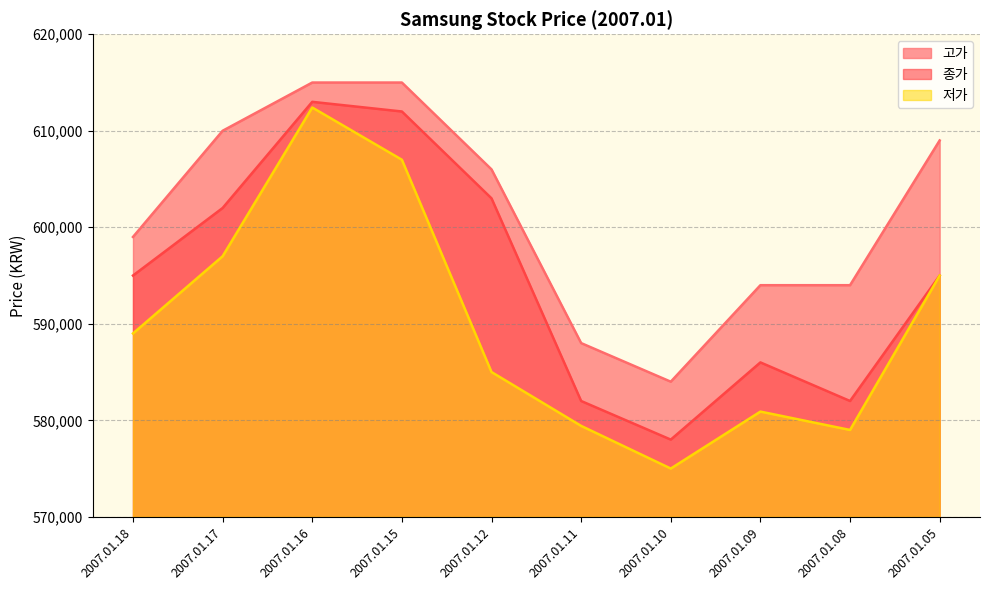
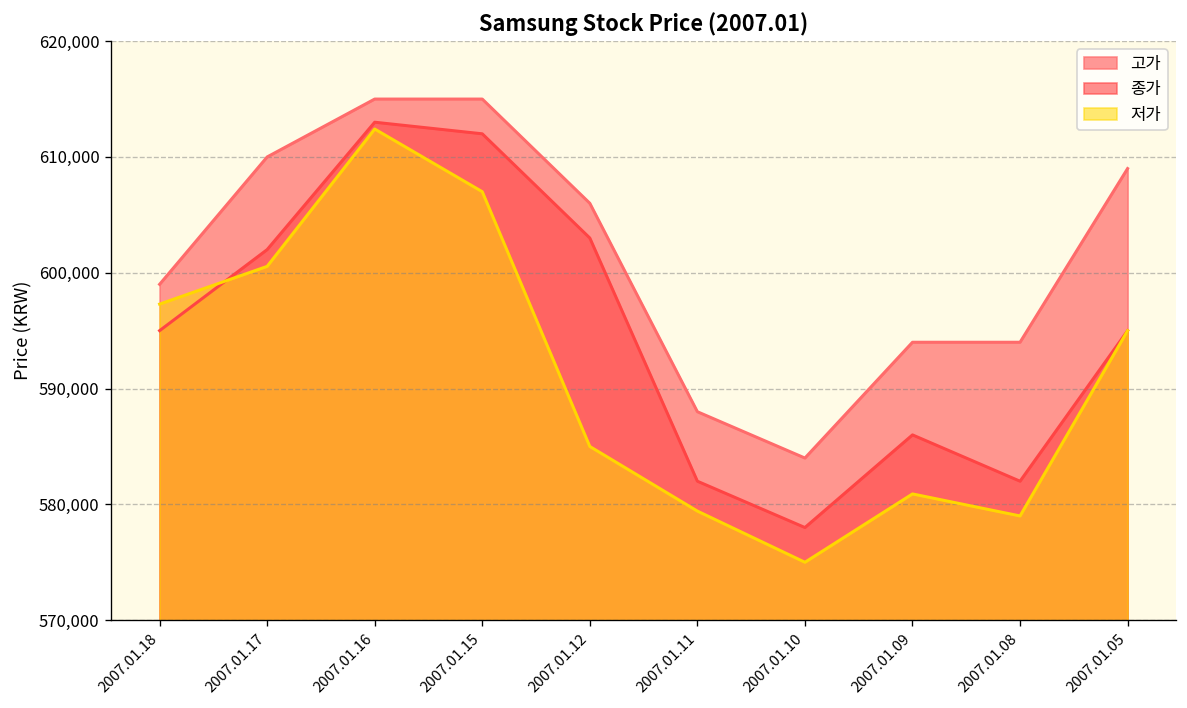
  {
    "저가": {
-     "2007.01.18": "589,000",
-     "2007.01.17": "597,000",
+     "2007.01.18": "597,000",
+     "2007.01.17": "601,000",
      "2007.01.16": "612,000",
      "2007.01.15": "607,000",
      "2007.01.12": "585,000",
      "2007.01.11": "579,000",
      "2007.01.10": "575,000",
      "2007.01.09": "581,000",
      "2007.01.08": "579,000"
    }
  }
